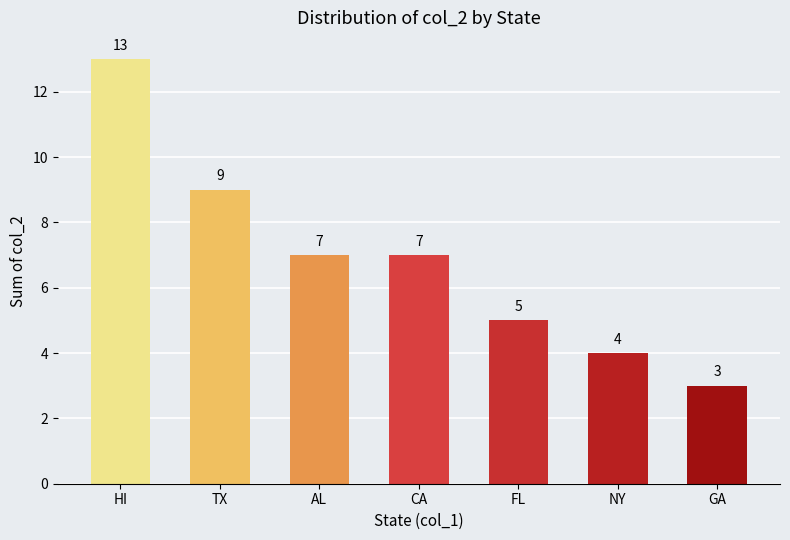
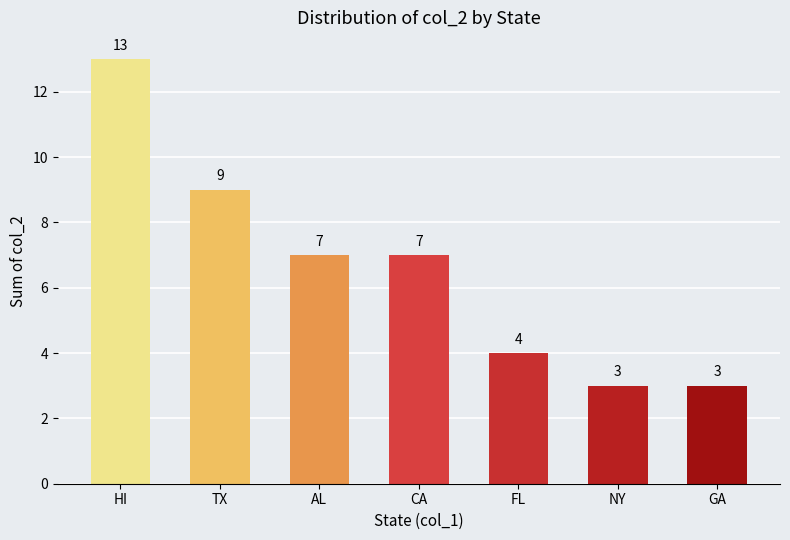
  {
    "HI": 13,
    "TX": 9,
    "AL": 7,
    "CA": 7,
-   "FL": 5,
-   "NY": 4,
+   "FL": 4,
+   "NY": 3,
    "GA": 3
  }
